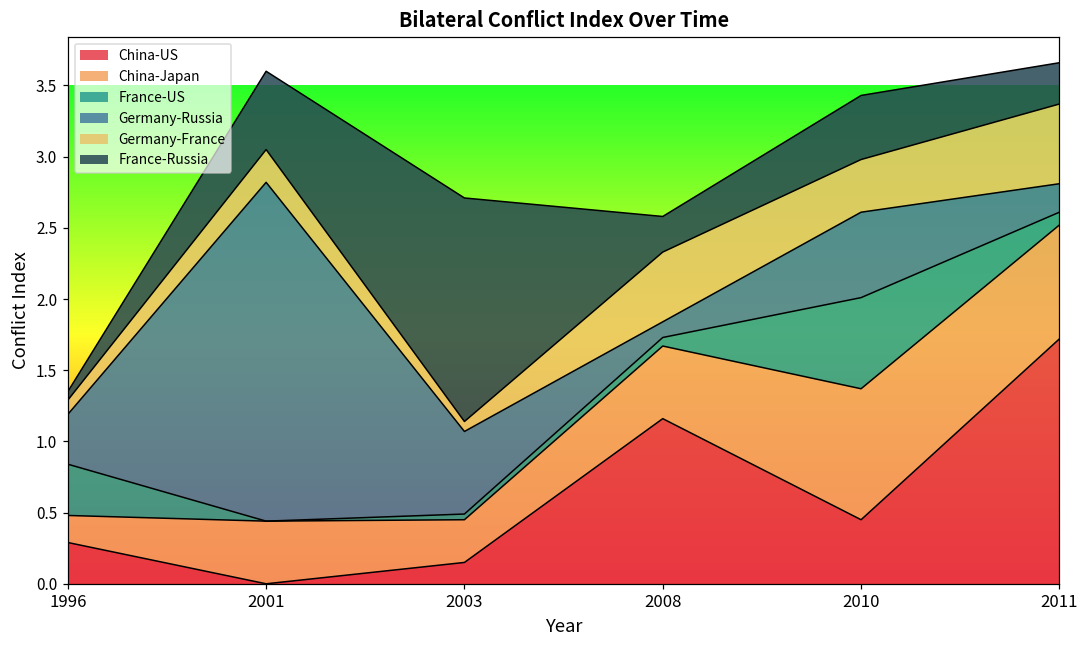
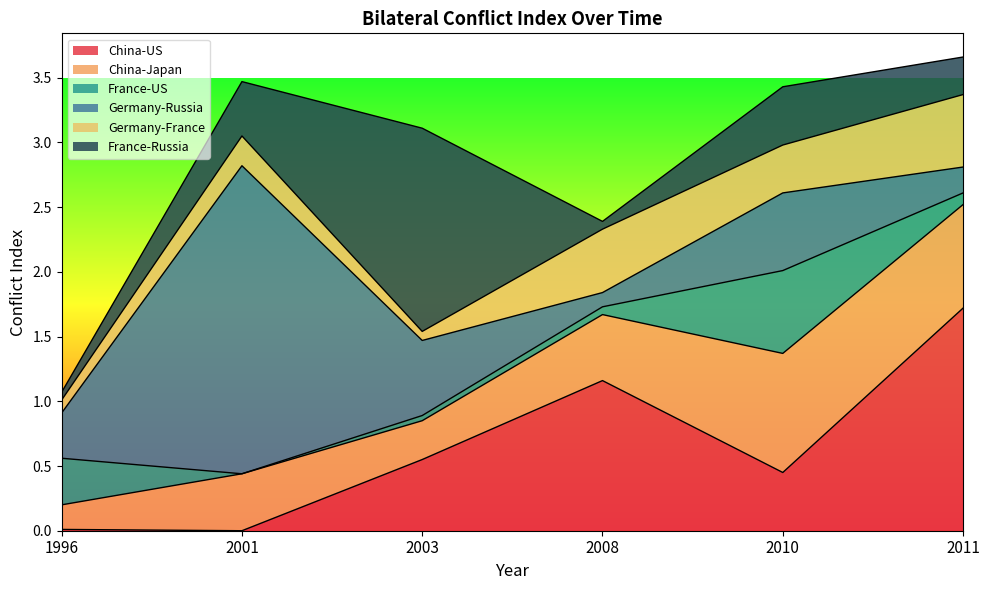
  {
    "China-US": {
-     "1996": 0.29,
+     "1996": 0.01,
      "2001": 0.00,
-     "2003": 0.15,
+     "2003": 0.55,
      "2008": 1.16,
      "2010": 0.45,
      "2011": 1.72
    },
    "France-Russia": {
      "1996": 0.06,
-     "2001": 0.55,
+     "2001": 0.42,
      "2003": 1.57,
-     "2008": 0.25,
+     "2008": 0.06,
      "2010": 0.45,
      "2011": 0.29
    }
  }
